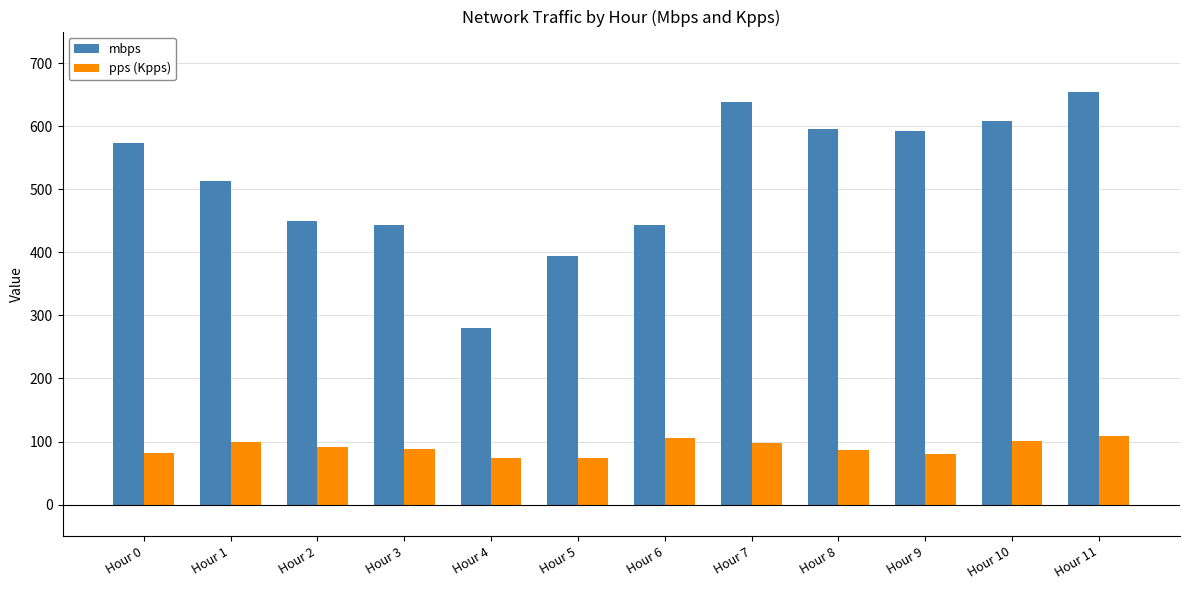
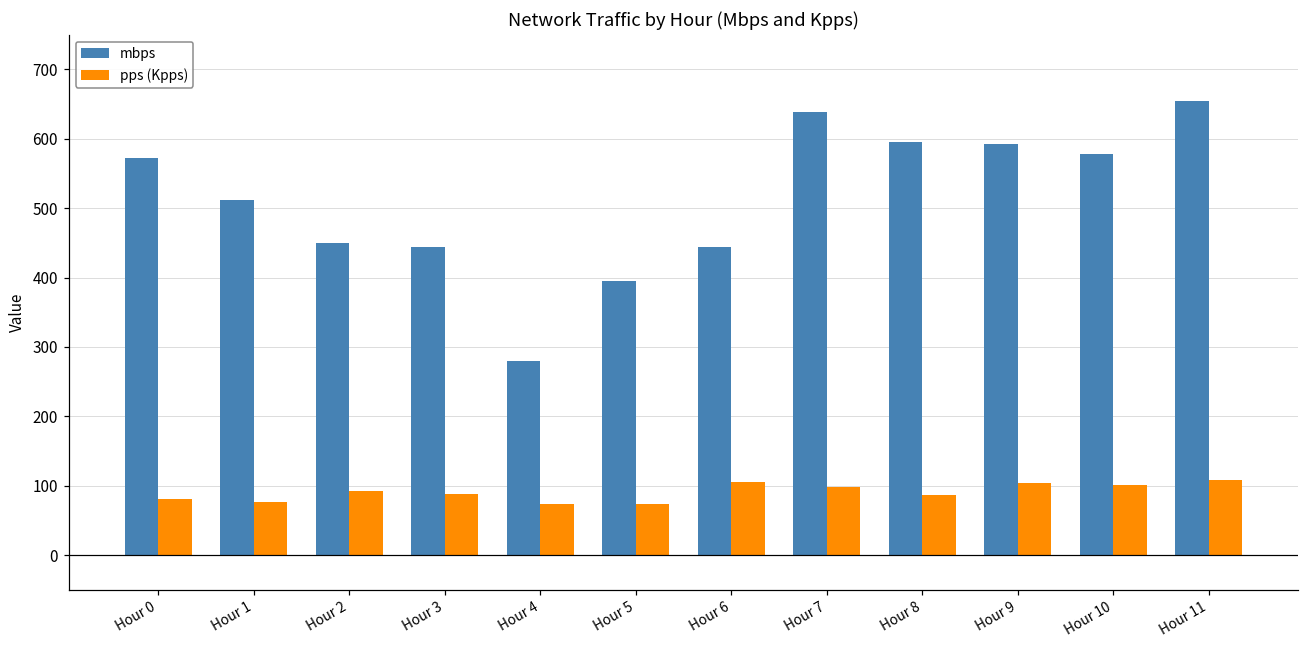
  {
    "mbps": {
      "Hour 0": 570,
      "Hour 1": 510,
      "Hour 2": 450,
      "Hour 3": 440,
      "Hour 4": 280,
      "Hour 5": 390,
      "Hour 6": 440,
      "Hour 7": 640,
      "Hour 8": 600,
      "Hour 9": 590,
-     "Hour 10": 610,
+     "Hour 10": 580,
      "Hour 11": 650
    },
    "pps (Kpps)": {
      "Hour 0": 80,
-     "Hour 1": 100,
+     "Hour 1": 80,
      "Hour 2": 90,
      "Hour 3": 90,
      "Hour 4": 70,
      "Hour 5": 70,
      "Hour 6": 110,
      "Hour 7": 100,
      "Hour 8": 90,
-     "Hour 9": 80,
+     "Hour 9": 100,
      "Hour 10": 100,
      "Hour 11": 110
    }
  }
